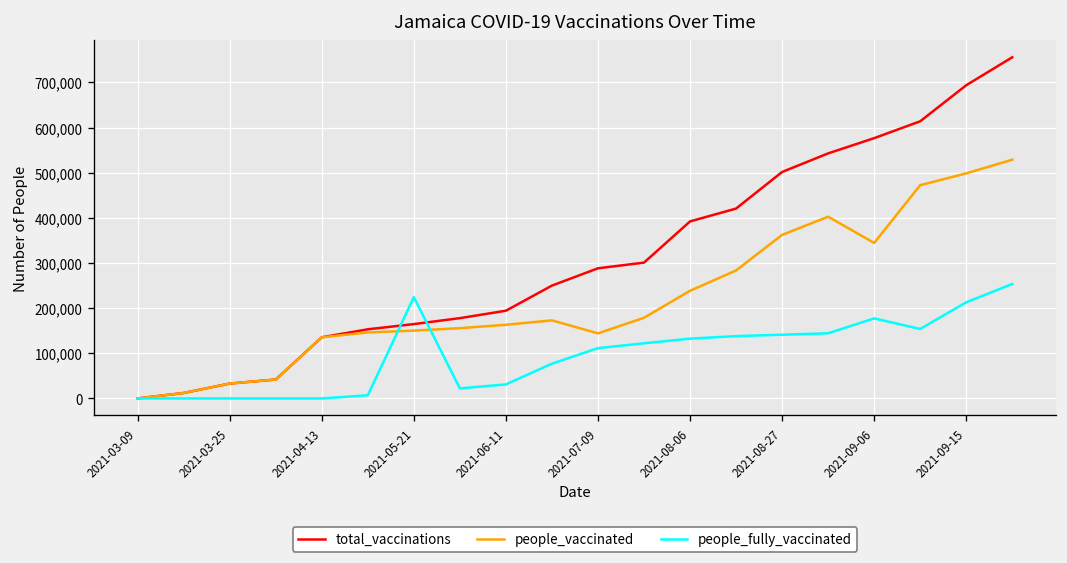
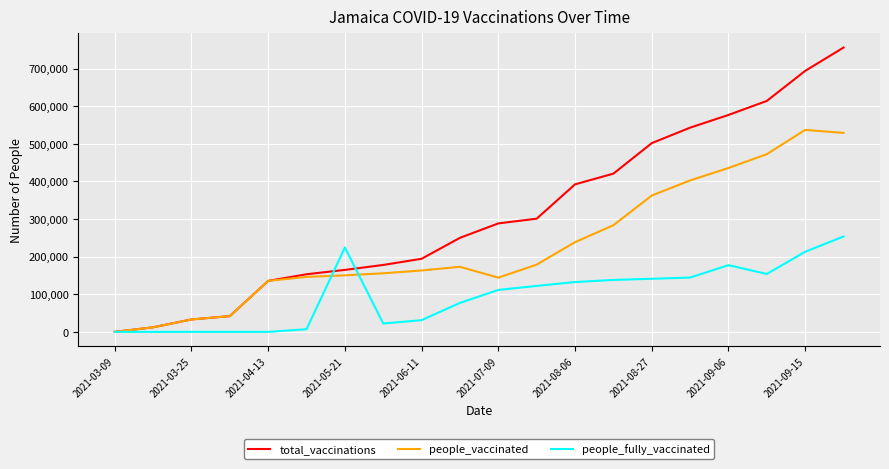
  {
    "total_vaccinations": {
      "2021-05-21": "160,000",
      "2021-06-11": "190,000",
      "2021-07-09": "290,000",
      "2021-08-06": "390,000",
      "2021-08-27": "500,000",
      "2021-09-06": "580,000",
      "2021-09-15": "690,000"
    },
    "people_vaccinated": {
      "2021-05-21": "150,000",
      "2021-06-11": "160,000",
      "2021-07-09": "140,000",
      "2021-08-06": "240,000",
      "2021-08-27": "360,000",
-     "2021-09-06": "340,000",
-     "2021-09-15": "500,000"
+     "2021-09-06": "440,000",
+     "2021-09-15": "540,000"
    },
    "people_fully_vaccinated": {
      "2021-03-25": "0",
      "2021-04-13": "0",
      "2021-05-21": "220,000",
      "2021-06-11": "30,000",
      "2021-07-09": "110,000",
      "2021-08-06": "130,000",
      "2021-08-27": "140,000",
      "2021-09-06": "180,000",
      "2021-09-15": "210,000"
    }
  }
